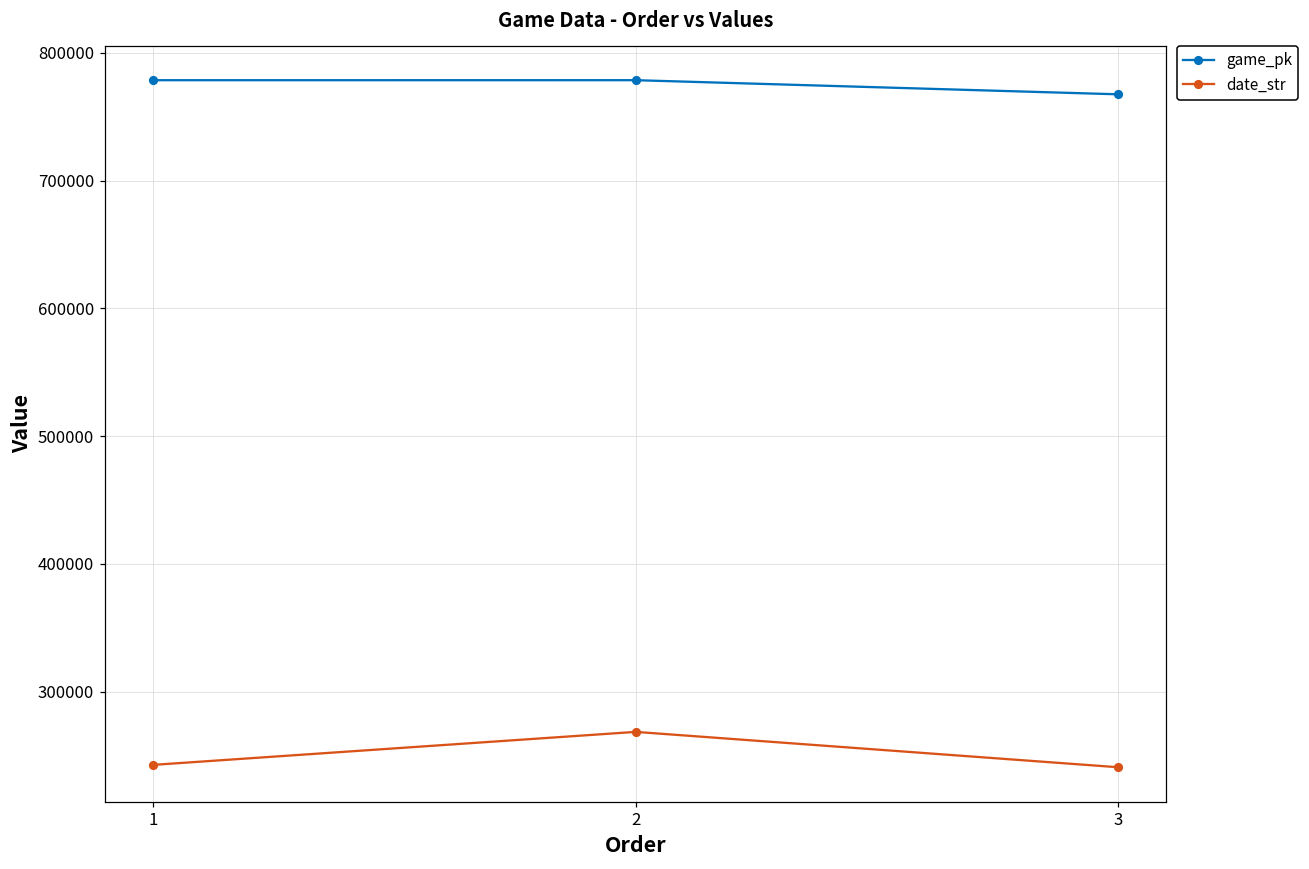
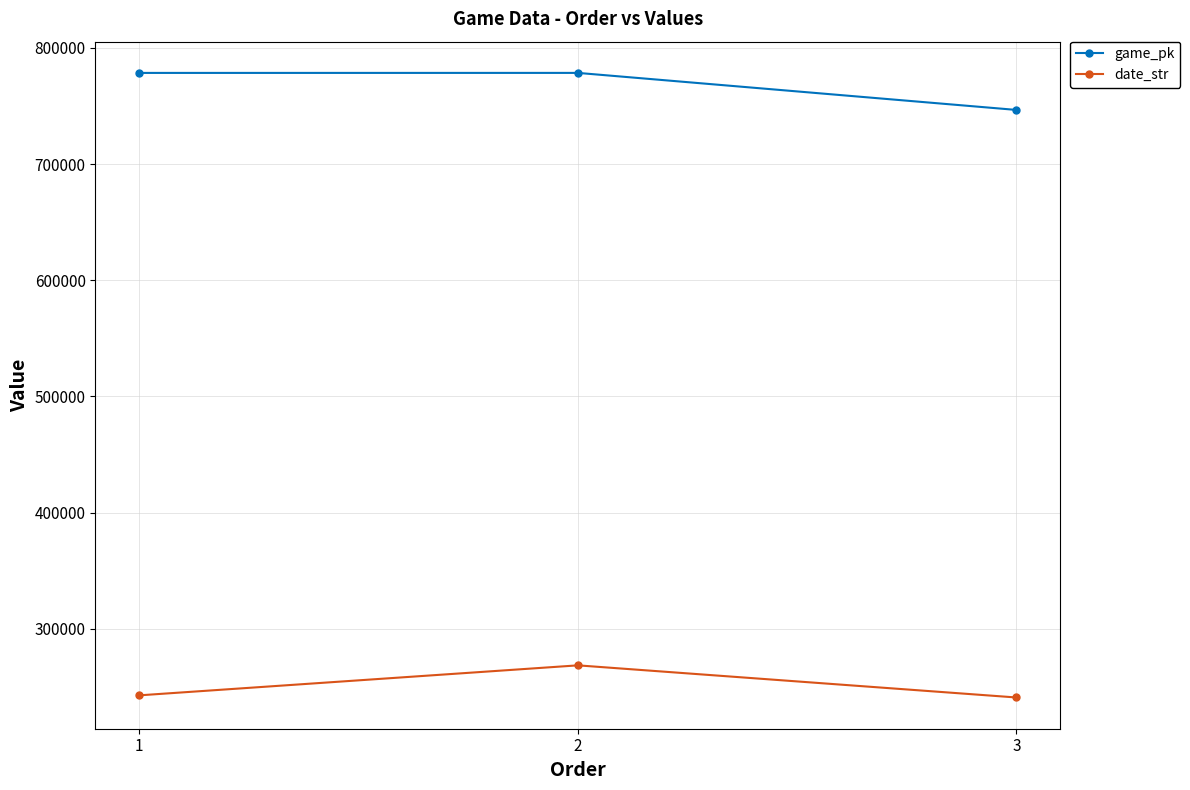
  {
    "game_pk": {
      "1": 779000,
      "2": 779000,
-     "3": 767000
+     "3": 747000
    },
    "date_str": {
      "1": 243000,
      "2": 269000,
      "3": 241000
    }
  }
